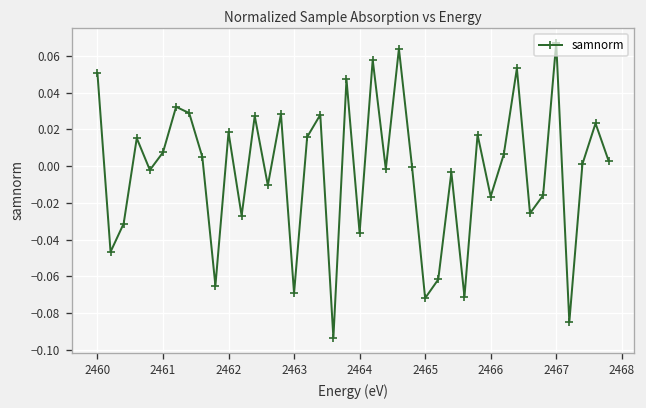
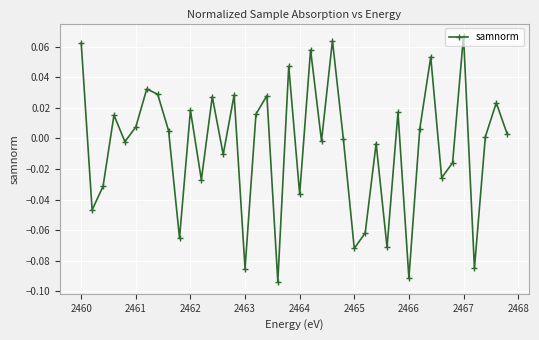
  {
-   "2460": 0.051,
+   "2460": 0.062,
    "2461": 0.007,
    "2462": 0.018,
-   "2463": -0.069,
+   "2463": -0.085,
    "2464": -0.036,
    "2465": -0.072,
-   "2466": -0.017
+   "2466": -0.091
  }
